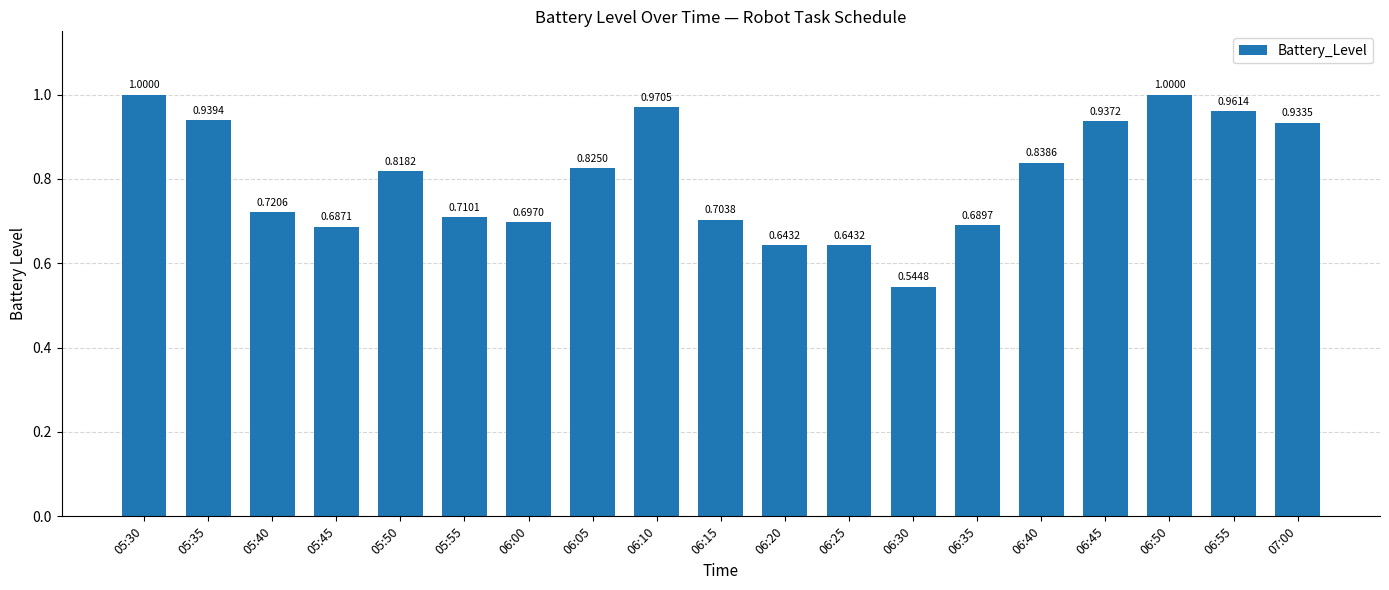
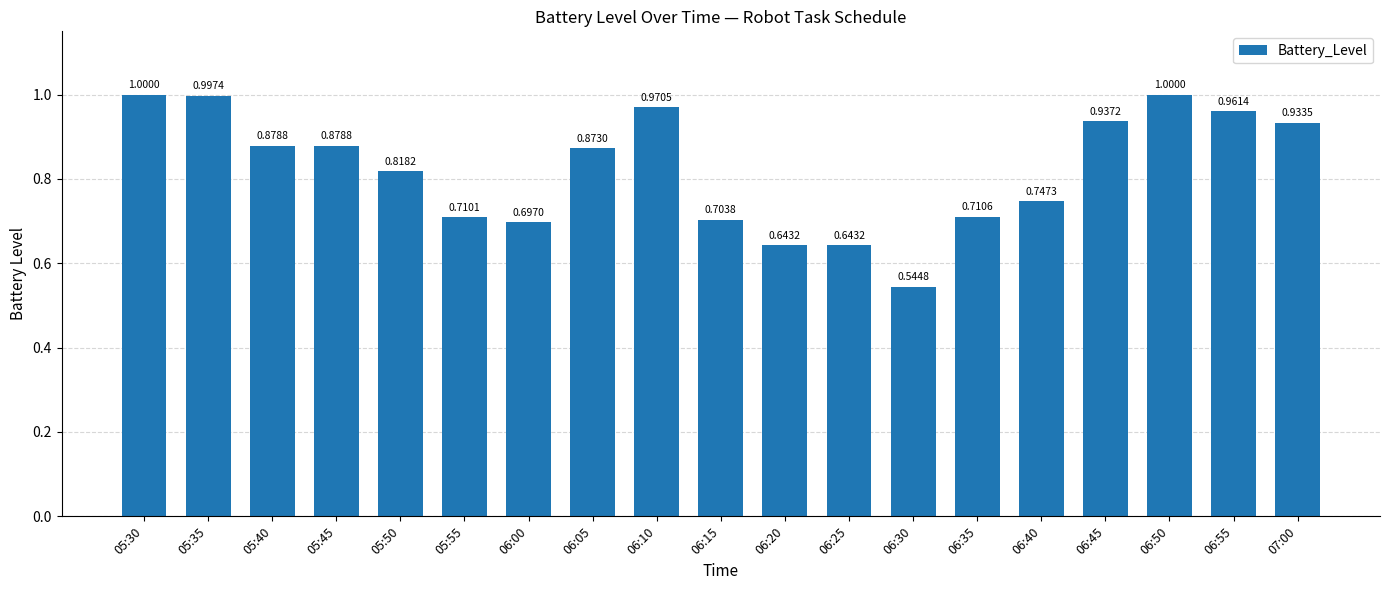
  {
    "05:30": 1.0000,
-   "05:35": 0.9394,
-   "05:40": 0.7206,
-   "05:45": 0.6871,
+   "05:35": 0.9974,
+   "05:40": 0.8788,
+   "05:45": 0.8788,
    "05:50": 0.8182,
    "05:55": 0.7101,
    "06:00": 0.6970,
-   "06:05": 0.8250,
+   "06:05": 0.8730,
    "06:10": 0.9705,
    "06:15": 0.7038,
    "06:20": 0.6432,
    "06:25": 0.6432,
    "06:30": 0.5448,
-   "06:35": 0.6897,
-   "06:40": 0.8386,
+   "06:35": 0.7106,
+   "06:40": 0.7473,
    "06:45": 0.9372,
    "06:50": 1.0000,
    "06:55": 0.9614,
    "07:00": 0.9335
  }
